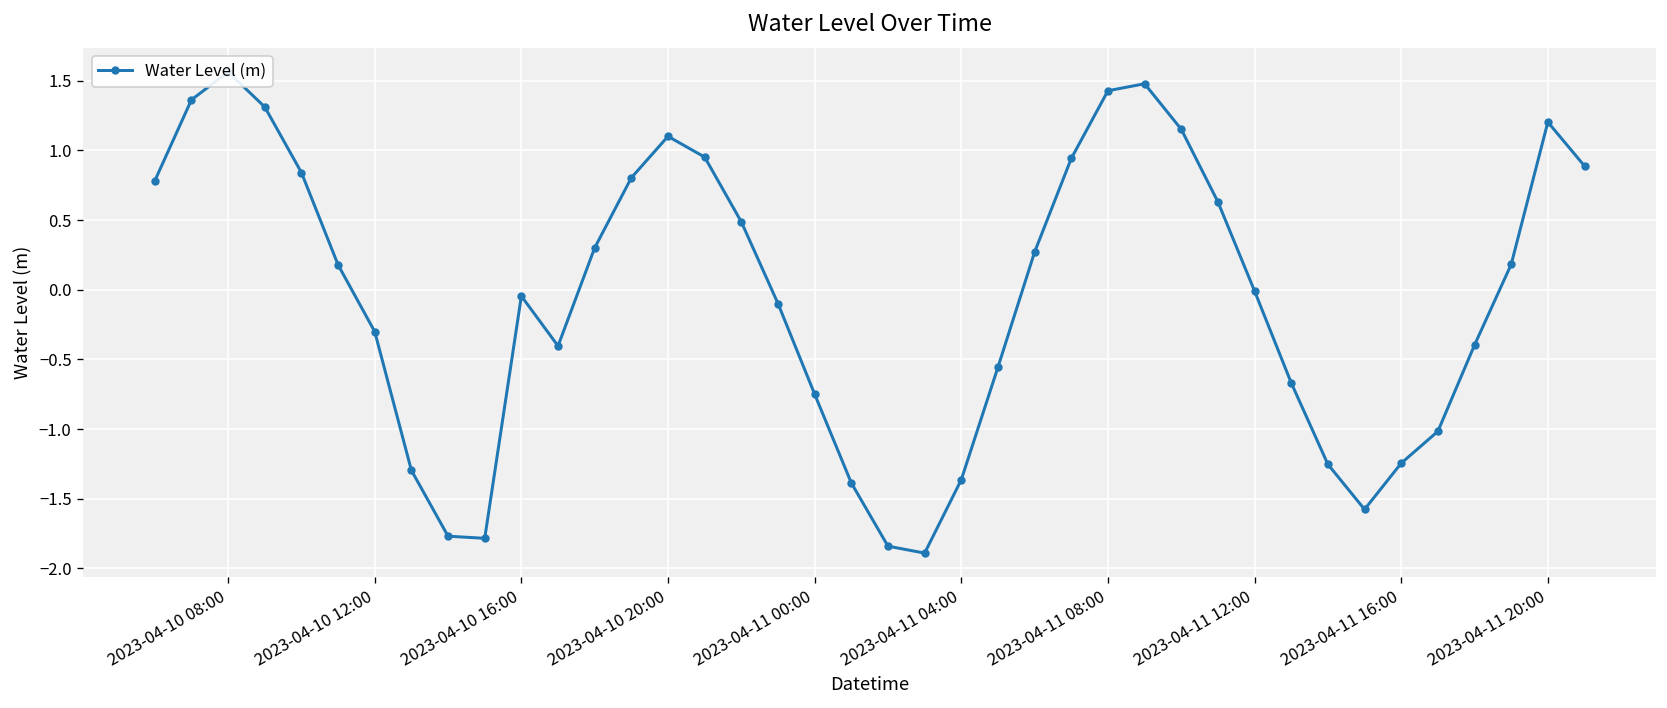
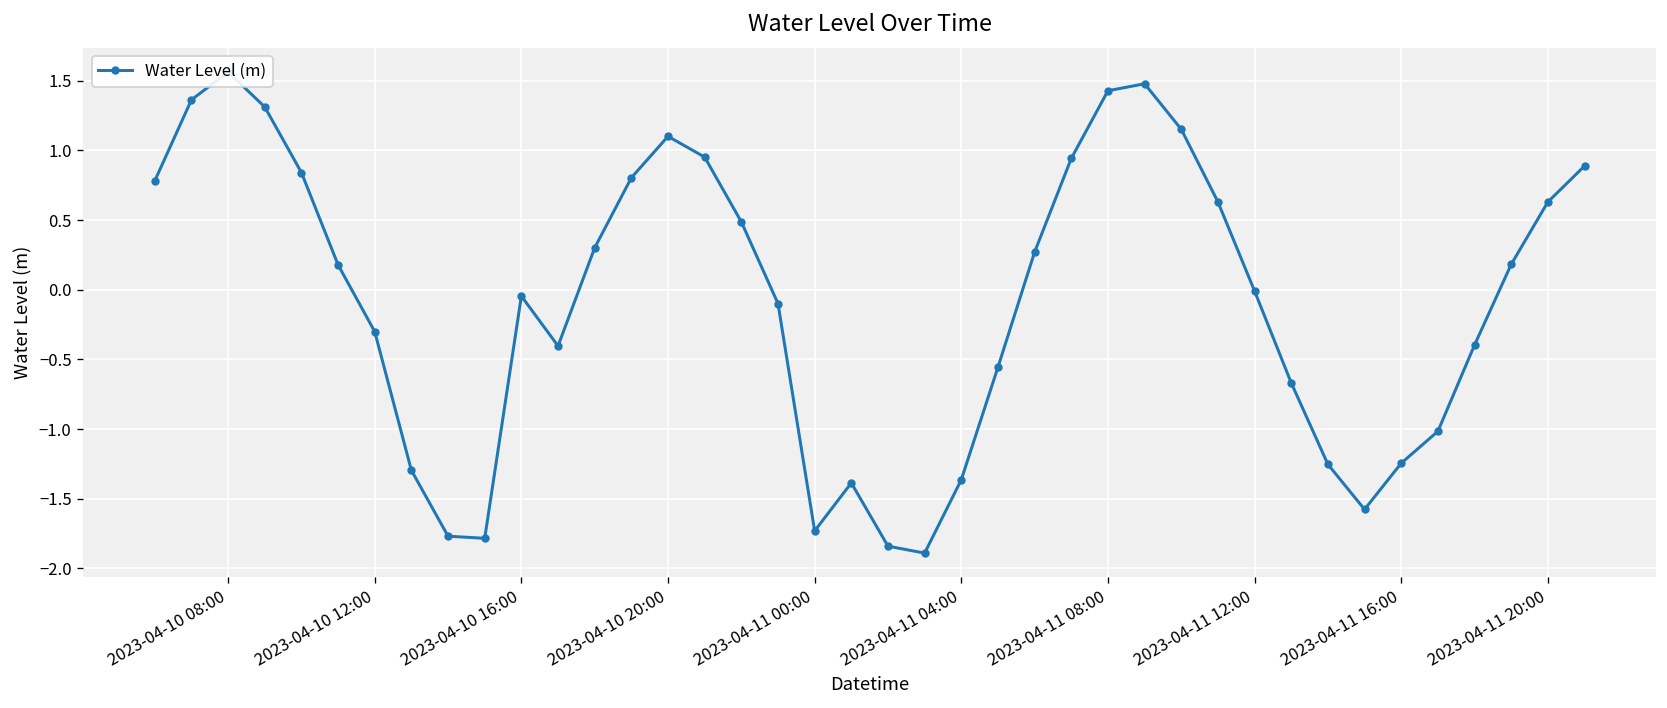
  {
    "2023-04-10 12:00": -0.30,
    "2023-04-10 16:00": -0.05,
    "2023-04-10 20:00": 1.10,
-   "2023-04-11 00:00": -0.75,
+   "2023-04-11 00:00": -1.73,
    "2023-04-11 04:00": -1.36,
    "2023-04-11 08:00": 1.43,
    "2023-04-11 12:00": -0.01,
    "2023-04-11 16:00": -1.25,
-   "2023-04-11 20:00": 1.20
+   "2023-04-11 20:00": 0.63
  }
